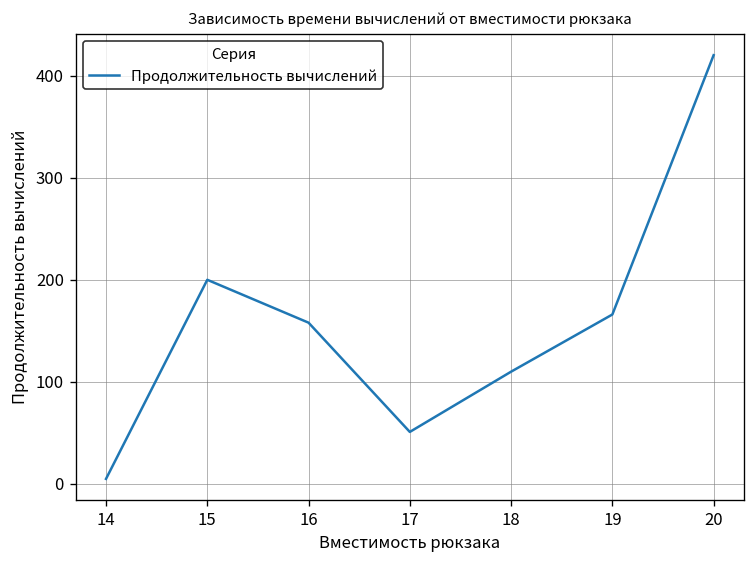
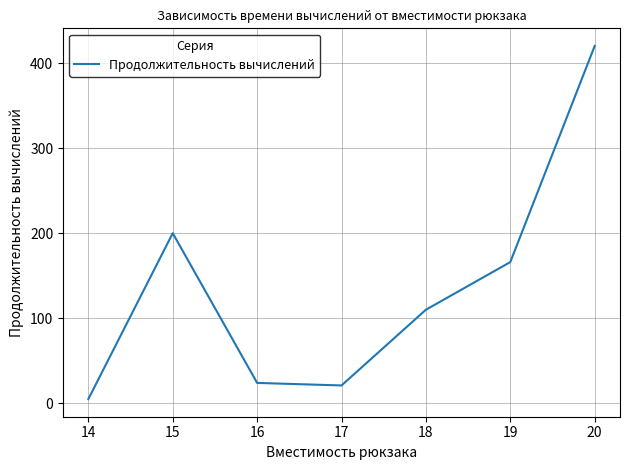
  {
    "14": 10,
    "15": 200,
-   "16": 160,
-   "17": 50,
+   "16": 20,
+   "17": 20,
    "18": 110,
    "19": 170,
    "20": 420
  }
